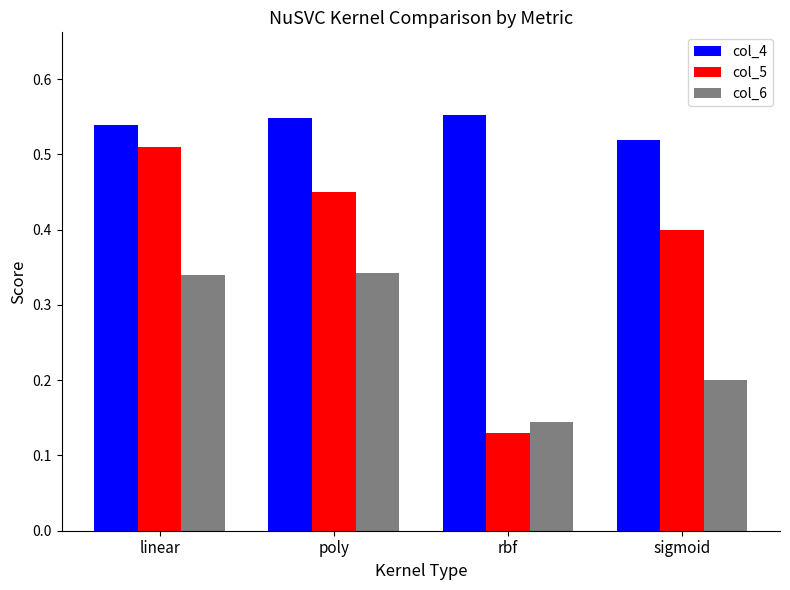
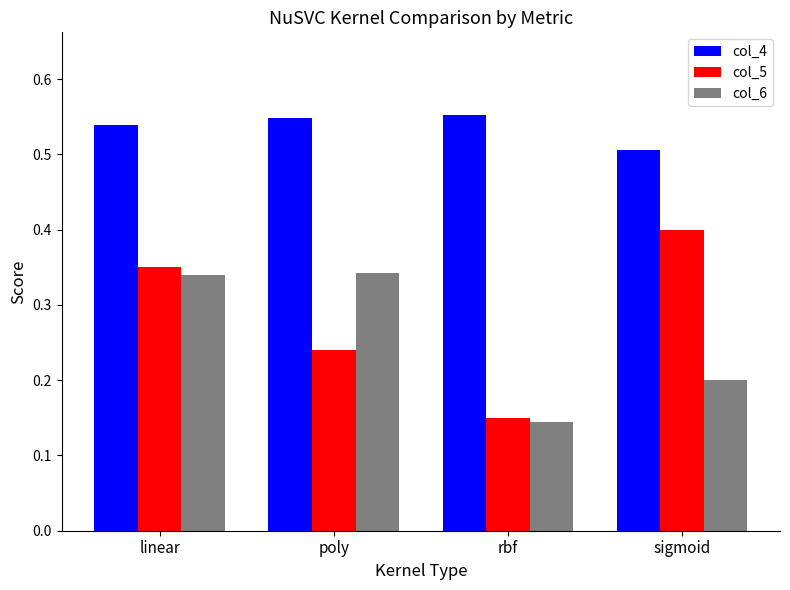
  {
    "col_4": {
      "linear": 0.54,
      "poly": 0.55,
      "rbf": 0.55,
-     "sigmoid": 0.52
+     "sigmoid": 0.51
    },
    "col_5": {
-     "linear": 0.51,
-     "poly": 0.45,
-     "rbf": 0.13,
+     "linear": 0.35,
+     "poly": 0.24,
+     "rbf": 0.15,
      "sigmoid": 0.40
    },
    "col_6": {
      "linear": 0.34,
      "poly": 0.34,
      "rbf": 0.15,
      "sigmoid": 0.20
    }
  }
